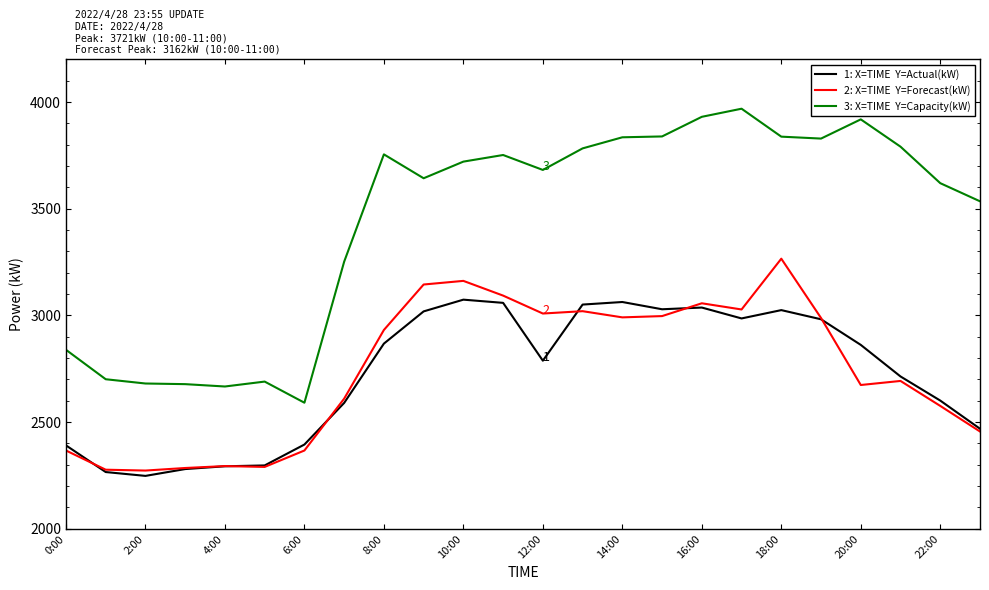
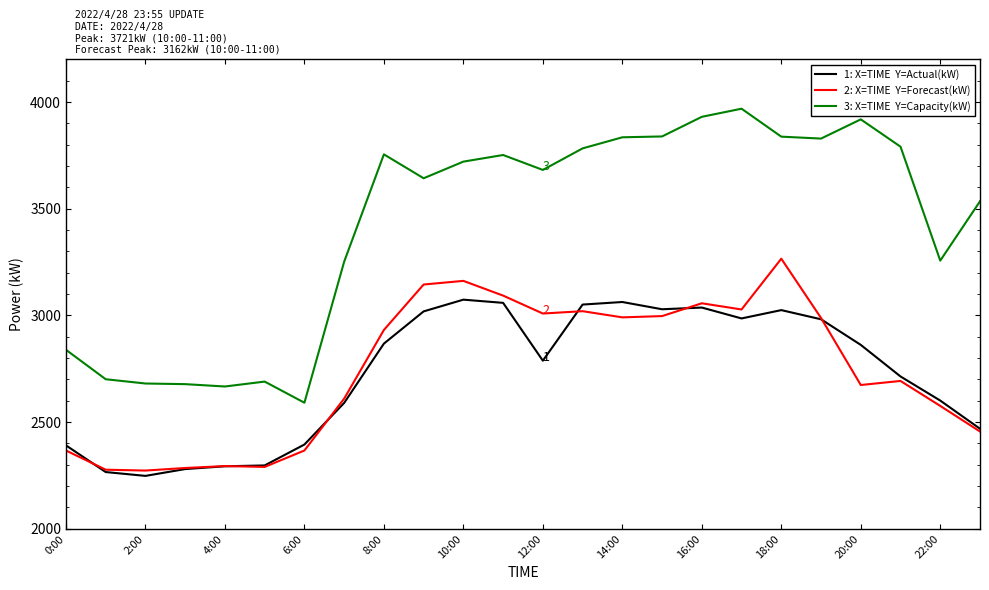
  {
    "1: X=TIME Y=Actual(kW)": {
      "0:00": 2390,
      "2:00": 2250,
      "6:00": 2400,
      "8:00": 2870,
      "10:00": 3070,
      "14:00": 3060,
      "16:00": 3040,
      "18:00": 3030,
      "20:00": 2860,
      "22:00": 2600
    },
    "2: X=TIME Y=Forecast(kW)": {
      "0:00": 2370,
      "2:00": 2270,
      "6:00": 2370,
      "8:00": 2930,
      "10:00": 3160,
      "14:00": 2990,
      "16:00": 3060,
      "18:00": 3270,
      "20:00": 2670,
      "22:00": 2580
    },
    "3: X=TIME Y=Capacity(kW)": {
      "0:00": 2840,
      "2:00": 2680,
      "4:00": 2670,
      "6:00": 2590,
      "8:00": 3760,
      "10:00": 3720,
      "14:00": 3840,
      "16:00": 3930,
      "18:00": 3840,
      "20:00": 3920,
-     "22:00": 3620
+     "22:00": 3260
    }
  }
